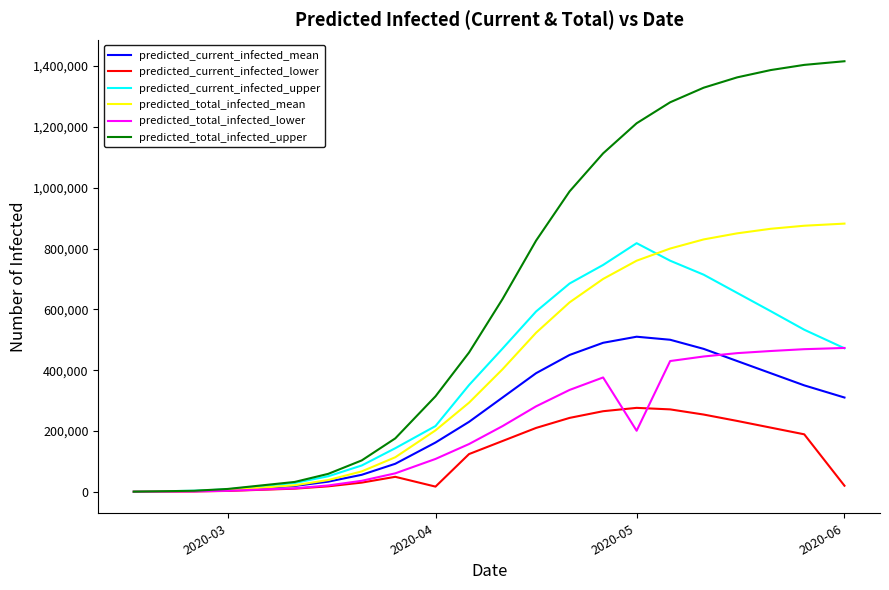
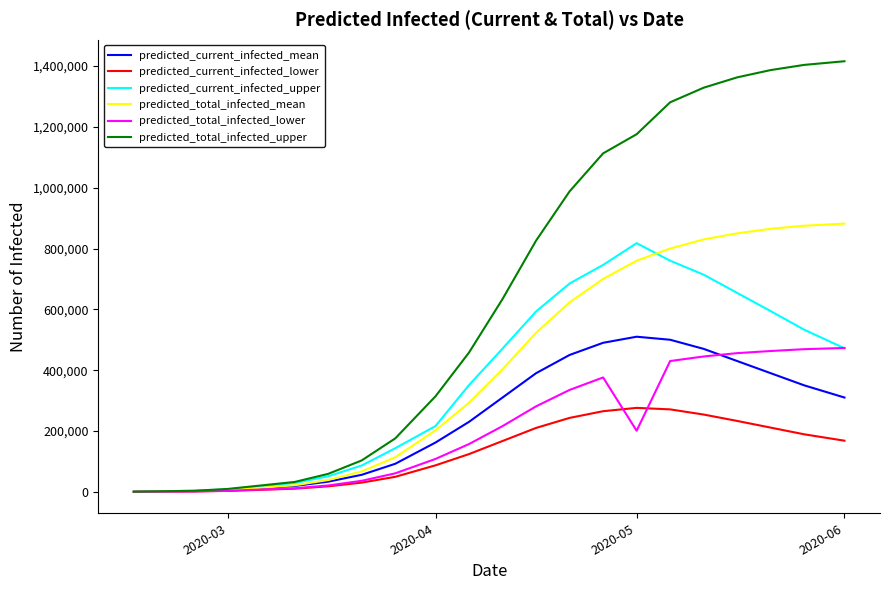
  {
    "predicted_current_infected_mean": {
      "2020-04": "160,000",
      "2020-05": "510,000",
      "2020-06": "310,000"
    },
    "predicted_current_infected_lower": {
-     "2020-04": "20,000",
+     "2020-04": "90,000",
      "2020-05": "280,000",
-     "2020-06": "20,000"
+     "2020-06": "170,000"
    },
    "predicted_current_infected_upper": {
      "2020-04": "220,000",
      "2020-05": "820,000"
    },
    "predicted_total_infected_mean": {
      "2020-04": "200,000",
      "2020-05": "760,000",
      "2020-06": "880,000"
    },
    "predicted_total_infected_lower": {
      "2020-04": "110,000",
      "2020-05": "200,000"
    },
    "predicted_total_infected_upper": {
      "2020-04": "310,000",
-     "2020-05": "1,210,000",
+     "2020-05": "1,180,000",
      "2020-06": "1,420,000"
    }
  }
